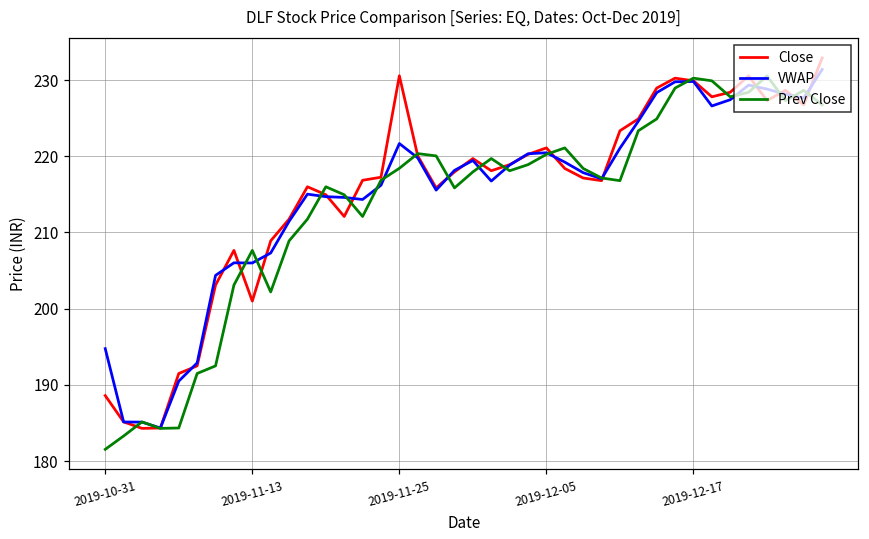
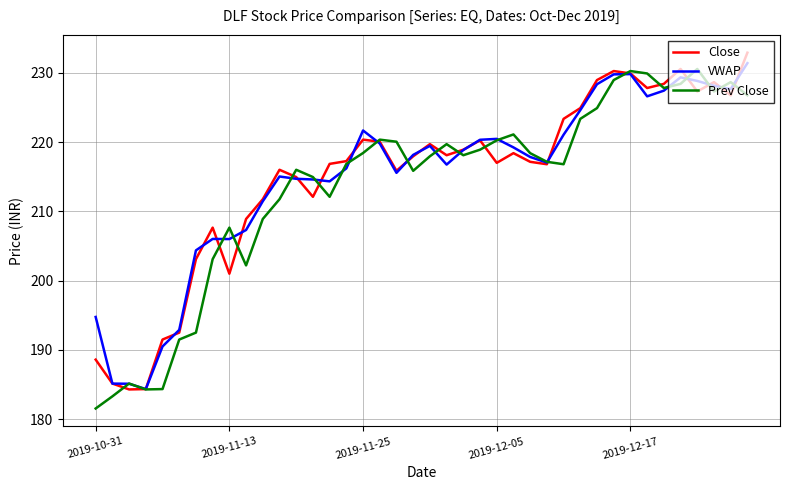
  {
    "Close": {
      "2019-10-31": 189,
      "2019-11-13": 201,
-     "2019-11-25": 231,
-     "2019-12-05": 221
+     "2019-11-25": 220,
+     "2019-12-05": 217
    },
    "VWAP": {
      "2019-10-31": 195,
      "2019-11-13": 206,
      "2019-11-25": 222
    },
    "Prev Close": {
      "2019-10-31": 182,
      "2019-11-13": 208,
      "2019-11-25": 218
    }
  }
